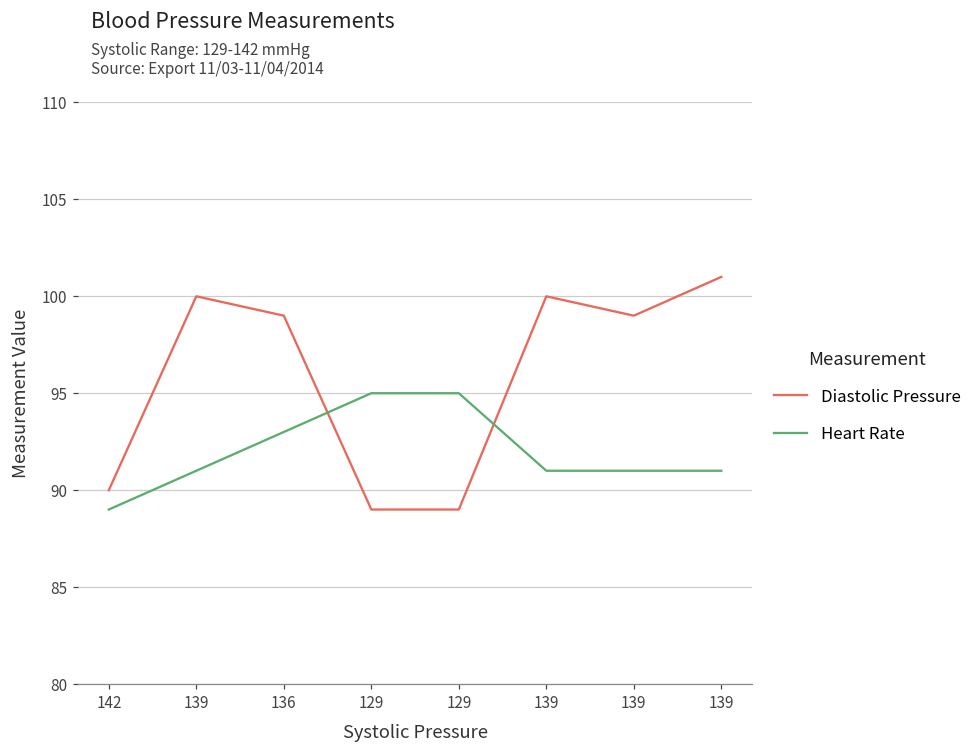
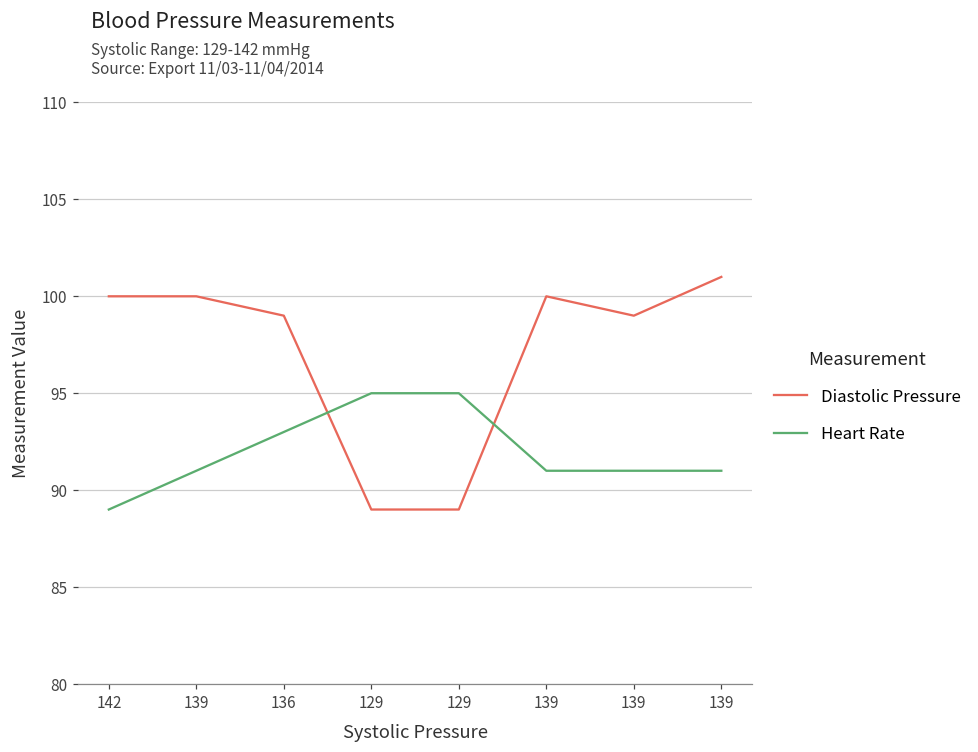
  {
    "Diastolic Pressure": {
-     "142": 90,
+     "142": 100,
      "136": 99
    },
    "Heart Rate": {
      "142": 89,
      "136": 93
    }
  }
